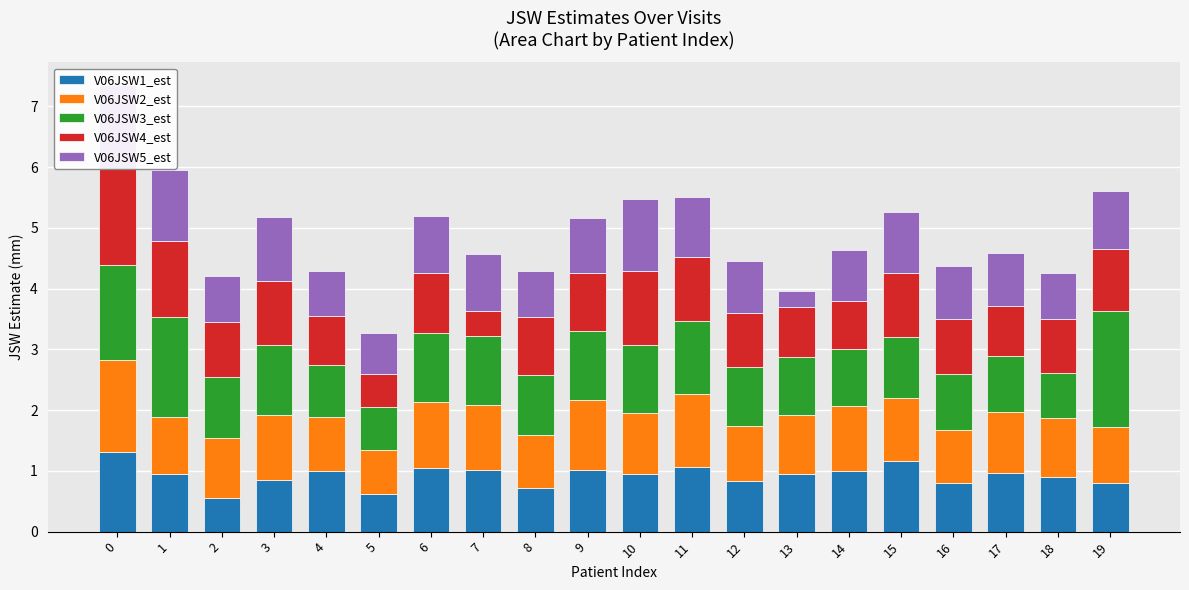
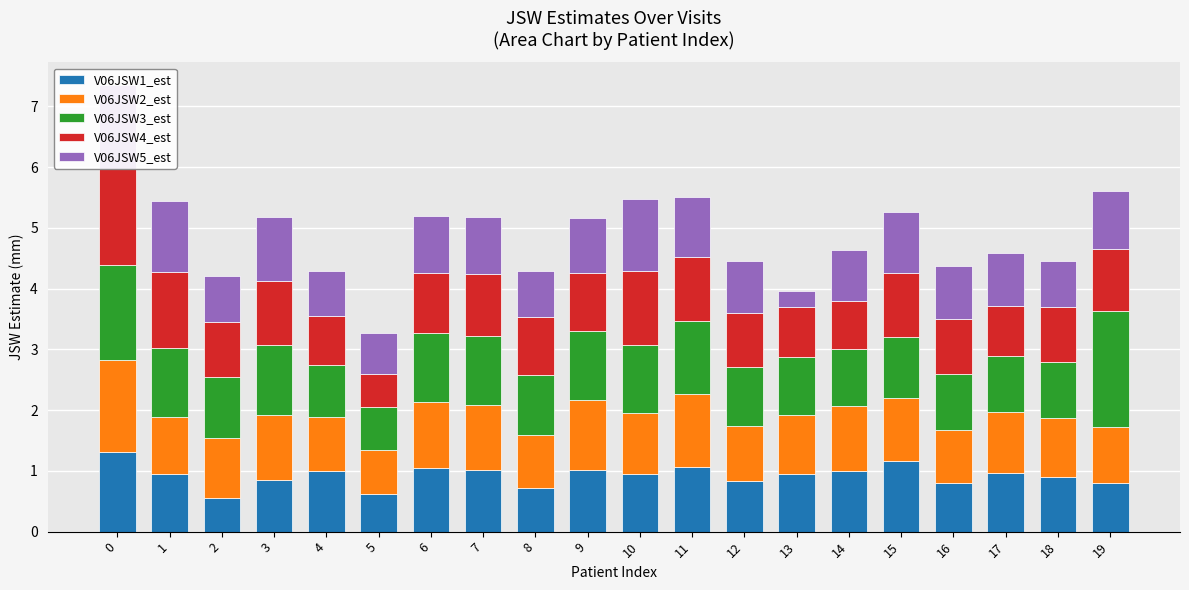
  {
    "V06JSW1_est": {
      "0": 1.3,
      "1": 0.9,
      "2": 0.6,
      "3": 0.9,
      "4": 1.0,
      "5": 0.6,
      "6": 1.0,
      "7": 1.0,
      "8": 0.7,
      "9": 1.0,
      "10": 1.0,
      "11": 1.1,
      "12": 0.8,
      "13": 0.9,
      "14": 1.0,
      "15": 1.2,
      "16": 0.8,
      "17": 1.0,
      "18": 0.9,
      "19": 0.8
    },
    "V06JSW2_est": {
      "0": 1.5,
      "1": 0.9,
      "2": 1.0,
      "3": 1.1,
      "4": 0.9,
      "5": 0.7,
      "6": 1.1,
      "7": 1.1,
      "8": 0.9,
      "9": 1.2,
      "10": 1.0,
      "11": 1.2,
      "12": 0.9,
      "13": 1.0,
      "14": 1.1,
      "15": 1.0,
      "16": 0.9,
      "17": 1.0,
      "18": 1.0,
      "19": 0.9
    },
    "V06JSW3_est": {
      "0": 1.6,
-     "1": 1.6,
+     "1": 1.1,
      "2": 1.0,
      "3": 1.2,
      "4": 0.9,
      "5": 0.7,
      "6": 1.1,
      "7": 1.1,
      "8": 1.0,
      "9": 1.1,
      "10": 1.1,
      "11": 1.2,
      "12": 1.0,
      "13": 0.9,
      "14": 0.9,
      "15": 1.0,
      "16": 0.9,
      "17": 0.9,
-     "18": 0.7,
+     "18": 0.9,
      "19": 1.9
    },
    "V06JSW4_est": {
      "0": 1.6,
      "1": 1.2,
      "2": 0.9,
      "3": 1.0,
      "4": 0.8,
      "5": 0.5,
      "6": 1.0,
-     "7": 0.4,
+     "7": 1.0,
      "8": 1.0,
      "9": 1.0,
      "10": 1.2,
      "11": 1.1,
      "12": 0.9,
      "13": 0.8,
      "14": 0.8,
      "15": 1.0,
      "16": 0.9,
      "17": 0.8,
      "18": 0.9,
      "19": 1.0
    },
    "V06JSW5_est": {
      "1": 1.2,
      "2": 0.8,
      "3": 1.0,
      "4": 0.7,
      "5": 0.7,
      "6": 0.9,
      "7": 0.9,
      "8": 0.8,
      "9": 0.9,
      "10": 1.2,
      "11": 1.0,
      "12": 0.9,
      "13": 0.3,
      "14": 0.8,
      "15": 1.0,
      "16": 0.9,
      "17": 0.9,
      "18": 0.8,
      "19": 1.0
    }
  }
